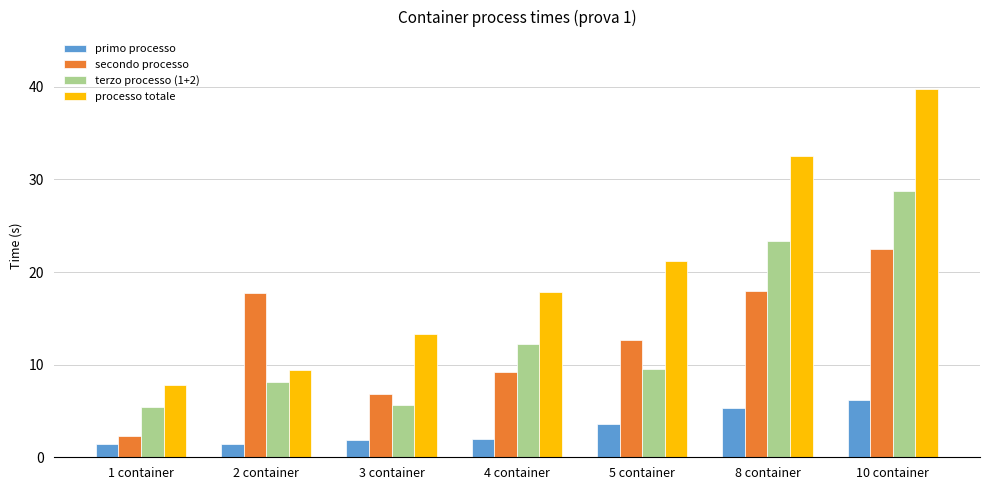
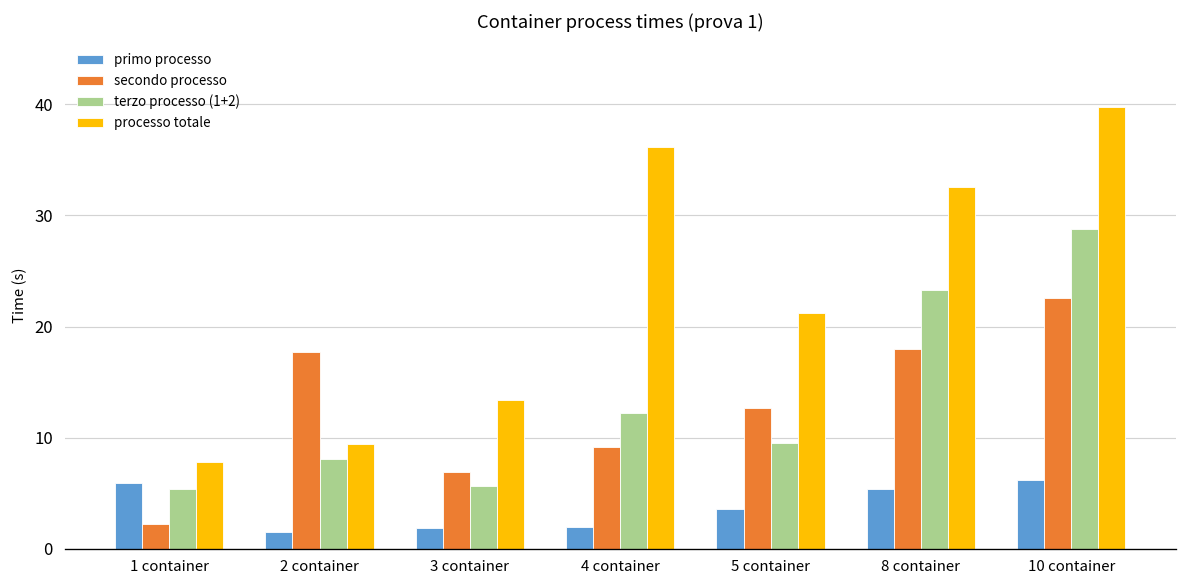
  {
    "primo processo": {
-     "1 container": 1,
+     "1 container": 6,
      "2 container": 1,
      "3 container": 2,
      "4 container": 2,
      "5 container": 4,
      "8 container": 5,
      "10 container": 6
    },
    "secondo processo": {
      "1 container": 2,
      "2 container": 18,
      "3 container": 7,
      "4 container": 9,
      "5 container": 13,
      "8 container": 18,
      "10 container": 23
    },
    "terzo processo (1+2)": {
      "1 container": 5,
      "2 container": 8,
      "3 container": 6,
      "4 container": 12,
      "5 container": 9,
      "8 container": 23,
      "10 container": 29
    },
    "processo totale": {
      "1 container": 8,
      "2 container": 9,
      "3 container": 13,
-     "4 container": 18,
+     "4 container": 36,
      "5 container": 21,
      "8 container": 33,
      "10 container": 40
    }
  }
